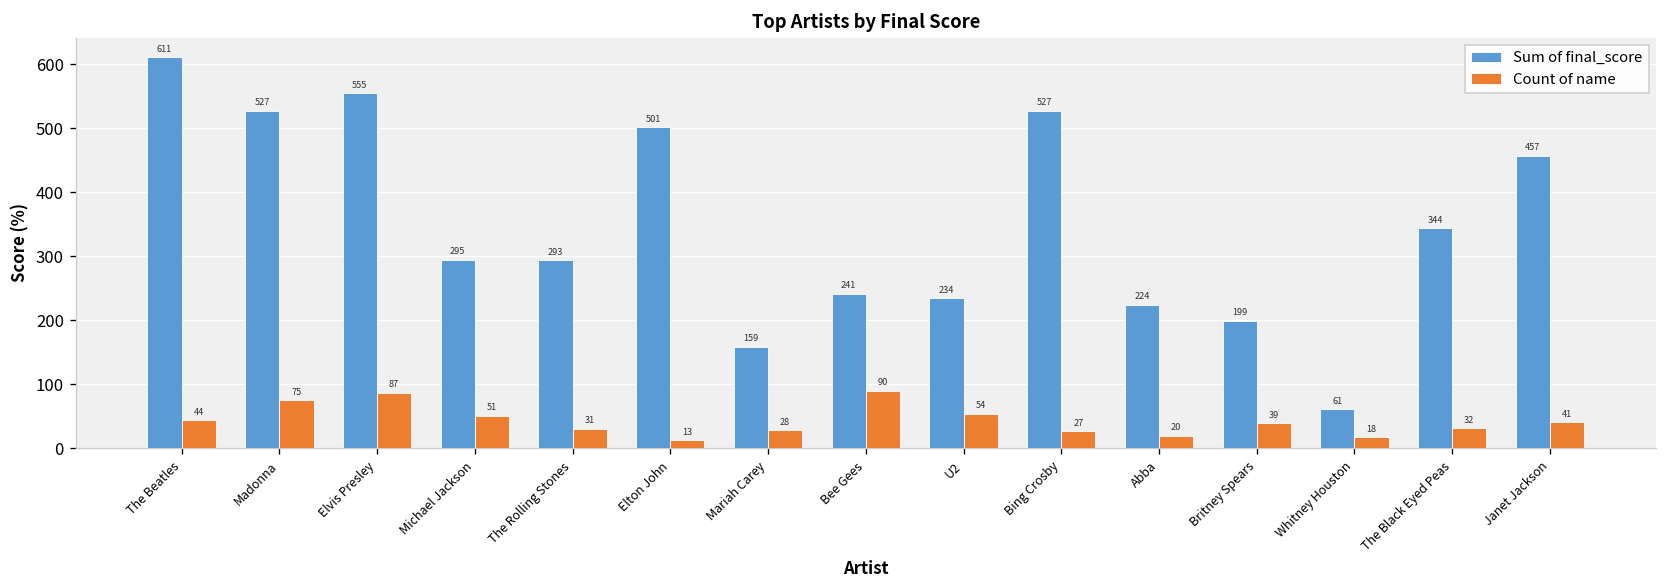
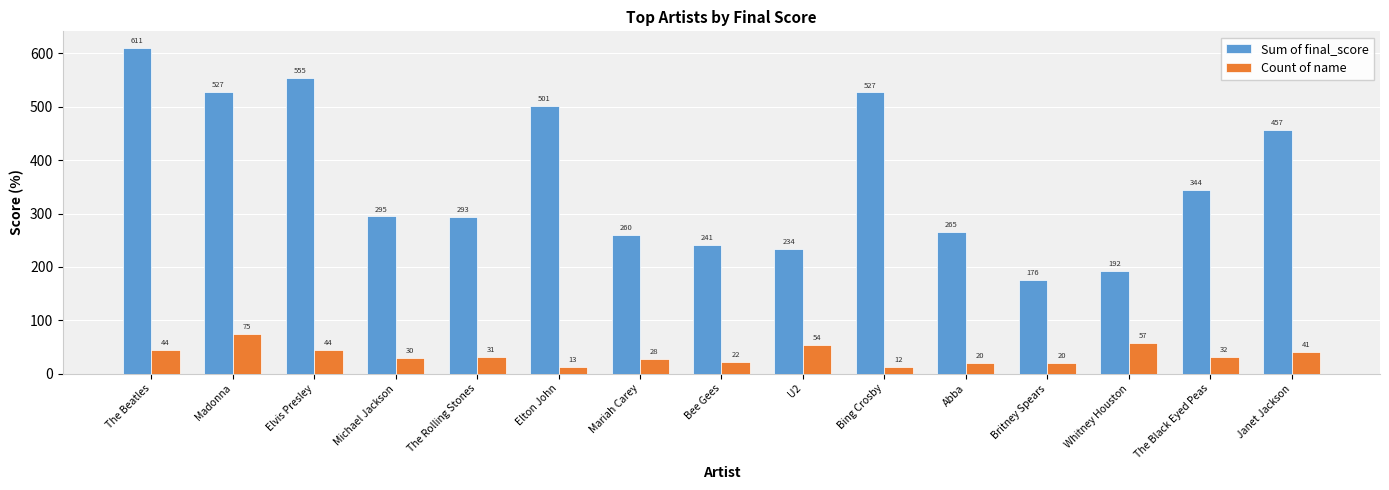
  {
    "Sum of final_score": {
      "The Beatles": 611,
      "Madonna": 527,
      "Elvis Presley": 555,
      "Michael Jackson": 295,
      "The Rolling Stones": 293,
      "Elton John": 501,
-     "Mariah Carey": 159,
+     "Mariah Carey": 260,
      "Bee Gees": 241,
      "U2": 234,
      "Bing Crosby": 527,
-     "Abba": 224,
-     "Britney Spears": 199,
-     "Whitney Houston": 61,
+     "Abba": 265,
+     "Britney Spears": 176,
+     "Whitney Houston": 192,
      "The Black Eyed Peas": 344,
      "Janet Jackson": 457
    },
    "Count of name": {
      "The Beatles": 44,
      "Madonna": 75,
-     "Elvis Presley": 87,
-     "Michael Jackson": 51,
+     "Elvis Presley": 44,
+     "Michael Jackson": 30,
      "The Rolling Stones": 31,
      "Elton John": 13,
      "Mariah Carey": 28,
-     "Bee Gees": 90,
+     "Bee Gees": 22,
      "U2": 54,
-     "Bing Crosby": 27,
+     "Bing Crosby": 12,
      "Abba": 20,
-     "Britney Spears": 39,
-     "Whitney Houston": 18,
+     "Britney Spears": 20,
+     "Whitney Houston": 57,
      "The Black Eyed Peas": 32,
      "Janet Jackson": 41
    }
  }
